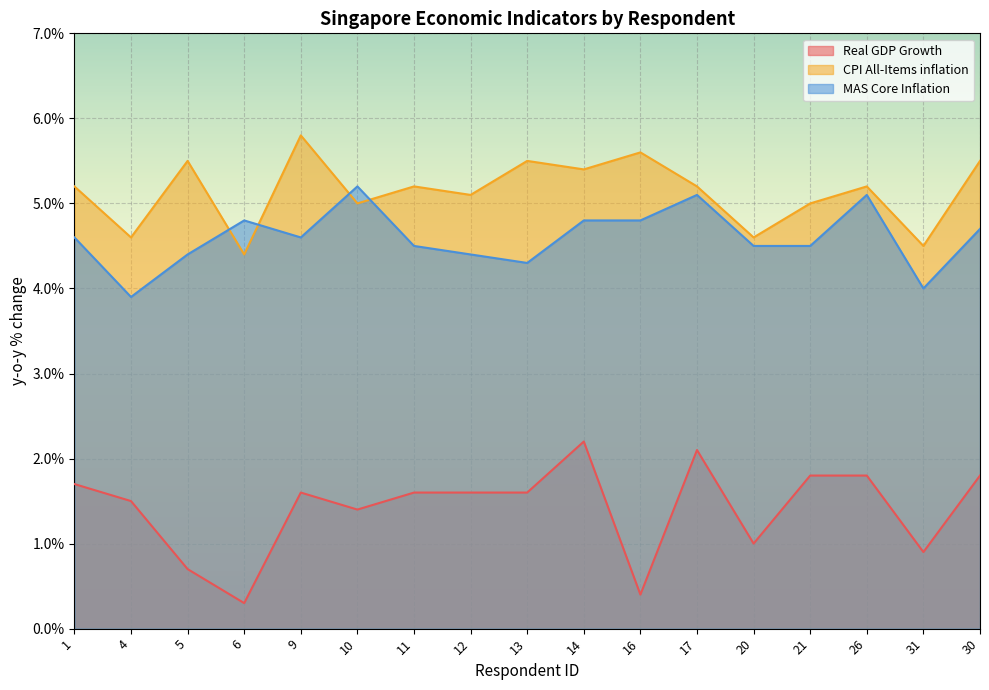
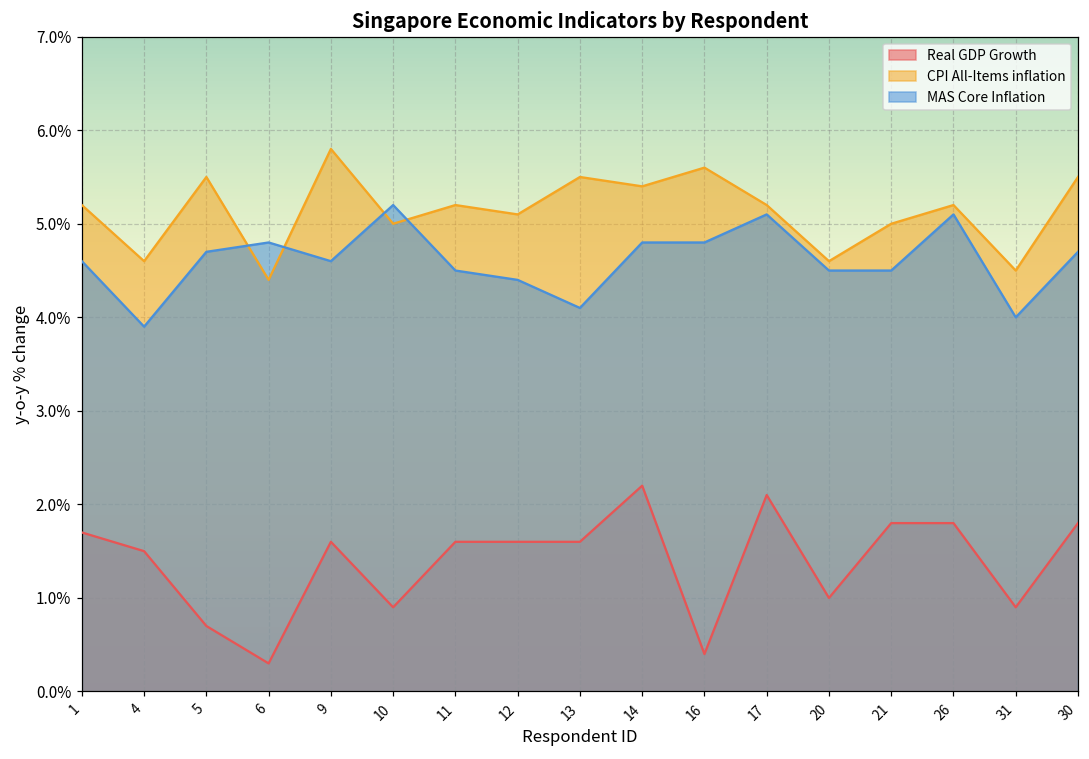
  {
    "Real GDP Growth": {
      "1": "1.7%",
      "4": "1.5%",
      "5": "0.7%",
      "6": "0.3%",
      "9": "1.6%",
-     "10": "1.4%",
+     "10": "0.9%",
      "11": "1.6%",
      "12": "1.6%",
      "13": "1.6%",
      "14": "2.2%",
      "16": "0.4%",
      "17": "2.1%",
      "20": "1.0%",
      "21": "1.8%",
      "26": "1.8%",
      "31": "0.9%",
      "30": "1.8%"
    },
    "CPI All-Items inflation": {
      "1": "5.2%",
      "4": "4.6%",
      "5": "5.5%",
      "6": "4.4%",
      "9": "5.8%",
      "10": "5.0%",
      "11": "5.2%",
      "12": "5.1%",
      "13": "5.5%",
      "14": "5.4%",
      "16": "5.6%",
      "17": "5.2%",
      "20": "4.6%",
      "21": "5.0%",
      "26": "5.2%",
      "31": "4.5%",
      "30": "5.5%"
    },
    "MAS Core Inflation": {
      "1": "4.6%",
      "4": "3.9%",
-     "5": "4.4%",
+     "5": "4.7%",
      "6": "4.8%",
      "9": "4.6%",
      "10": "5.2%",
      "11": "4.5%",
      "12": "4.4%",
-     "13": "4.3%",
+     "13": "4.1%",
      "14": "4.8%",
      "16": "4.8%",
      "17": "5.1%",
      "20": "4.5%",
      "21": "4.5%",
      "26": "5.1%",
      "31": "4.0%",
      "30": "4.7%"
    }
  }
